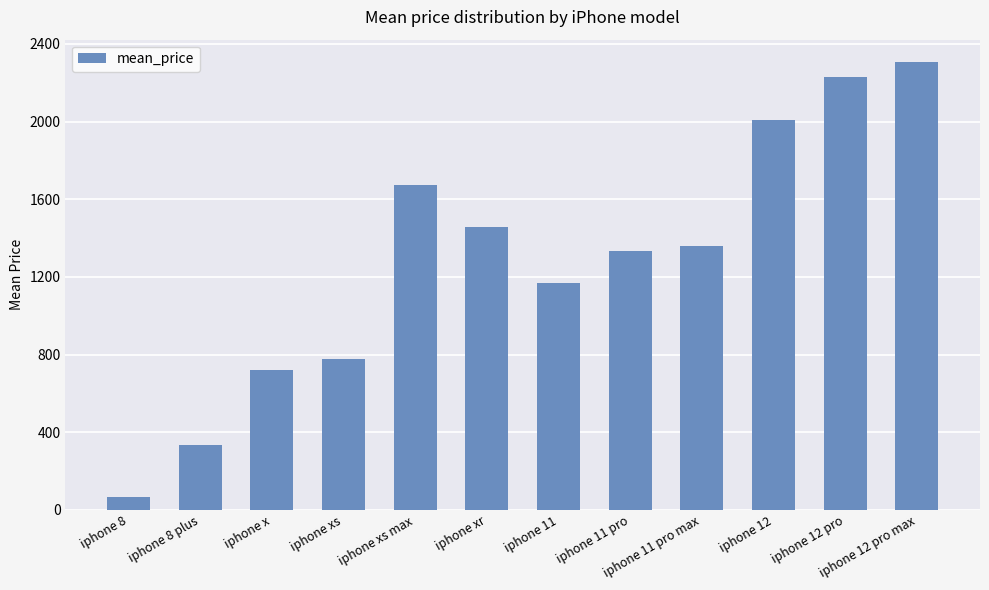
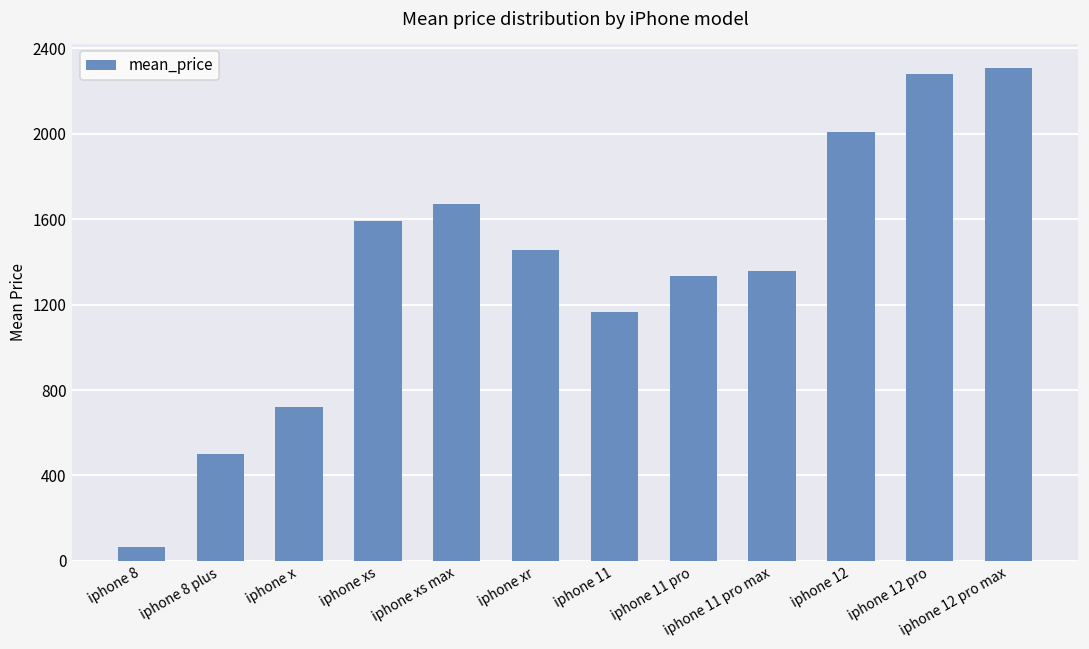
  {
    "iphone 8": 70,
-   "iphone 8 plus": 330,
+   "iphone 8 plus": 500,
    "iphone x": 720,
-   "iphone xs": 780,
+   "iphone xs": 1590,
    "iphone xs max": 1670,
    "iphone xr": 1460,
    "iphone 11": 1170,
    "iphone 11 pro": 1330,
    "iphone 11 pro max": 1360,
    "iphone 12": 2010,
-   "iphone 12 pro": 2230,
+   "iphone 12 pro": 2280,
    "iphone 12 pro max": 2310
  }
